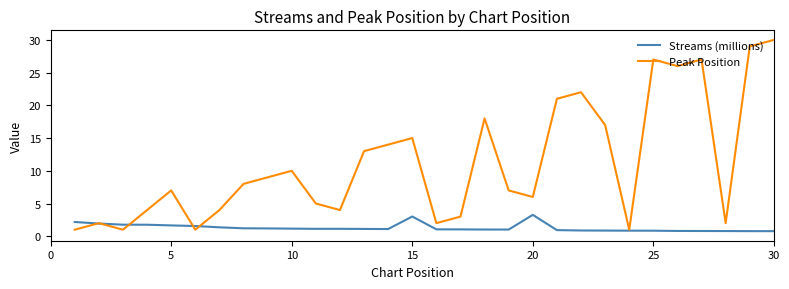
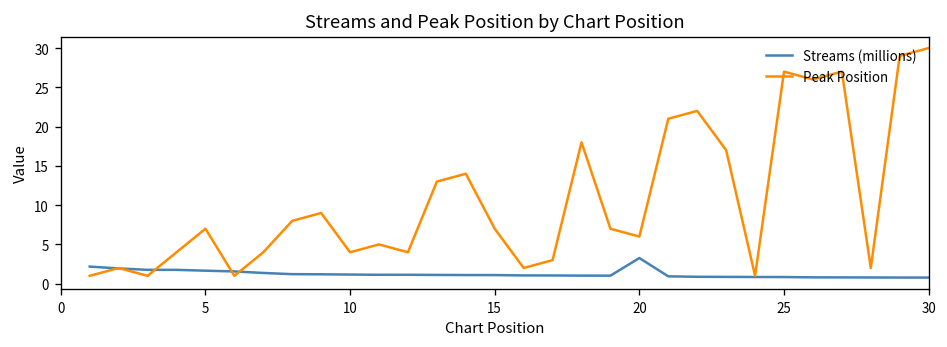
  {
    "Streams (millions)": {
      "5": 2,
      "10": 1,
-     "15": 3,
+     "15": 1,
      "20": 3,
      "25": 1,
      "30": 1
    },
    "Peak Position": {
      "5": 7,
-     "10": 10,
-     "15": 15,
+     "10": 4,
+     "15": 7,
      "20": 6,
      "25": 27,
      "30": 30
    }
  }
